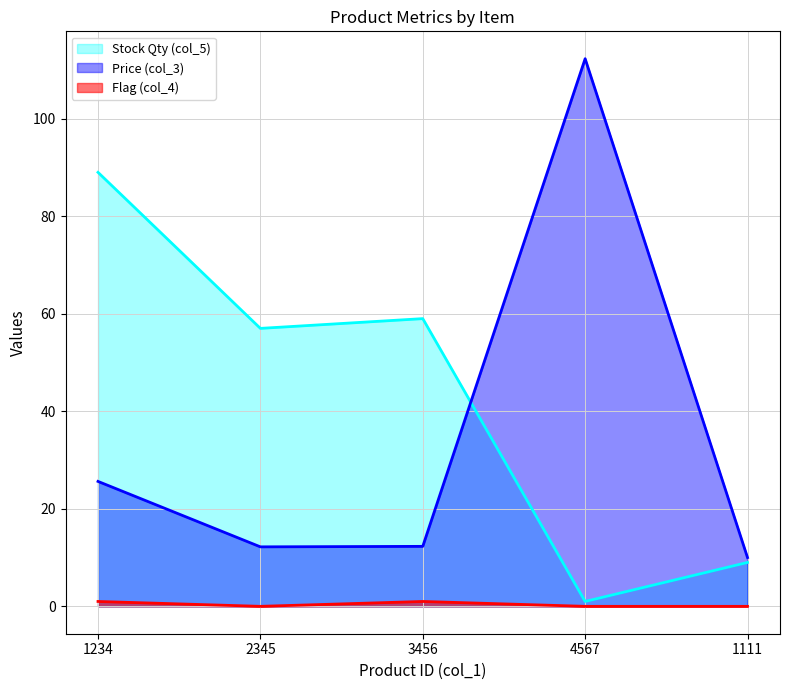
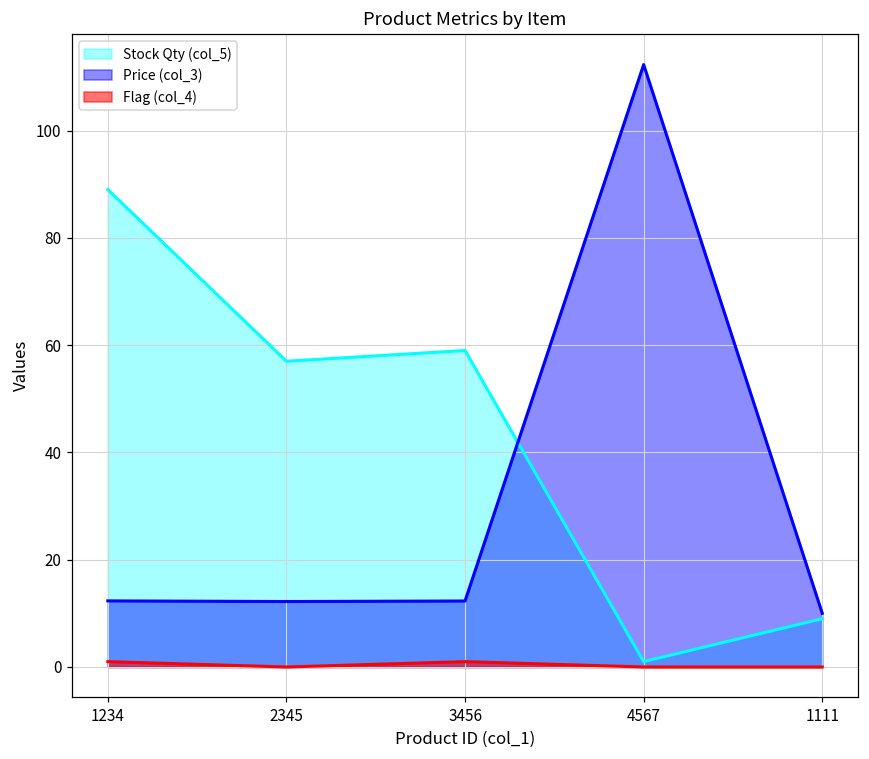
  {
    "Stock Qty (col_5)": {
      "1234": 89,
      "2345": 57,
      "3456": 59,
      "4567": 1,
      "1111": 9
    },
    "Price (col_3)": {
-     "1234": 26,
+     "1234": 12,
      "2345": 12,
      "3456": 12,
      "4567": 112,
      "1111": 10
    },
    "Flag (col_4)": {
      "1234": 1,
      "2345": 0,
      "3456": 1,
      "4567": 0,
      "1111": 0
    }
  }
